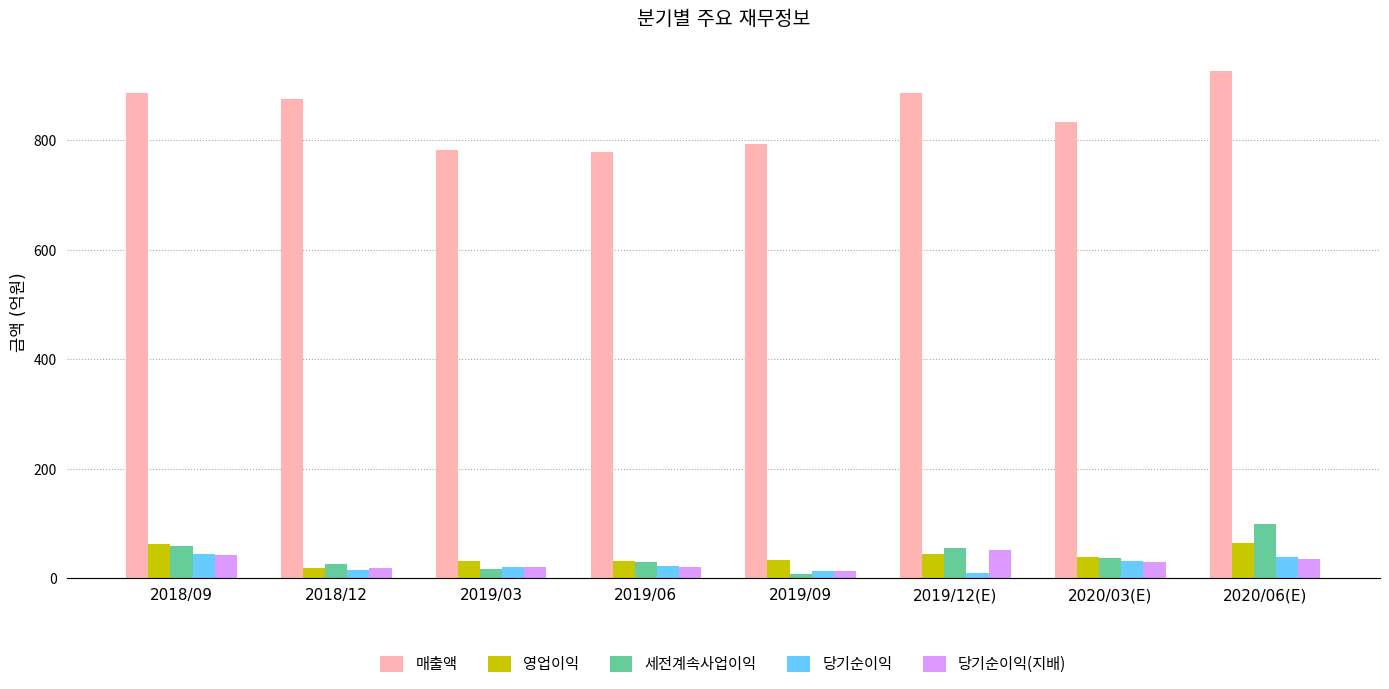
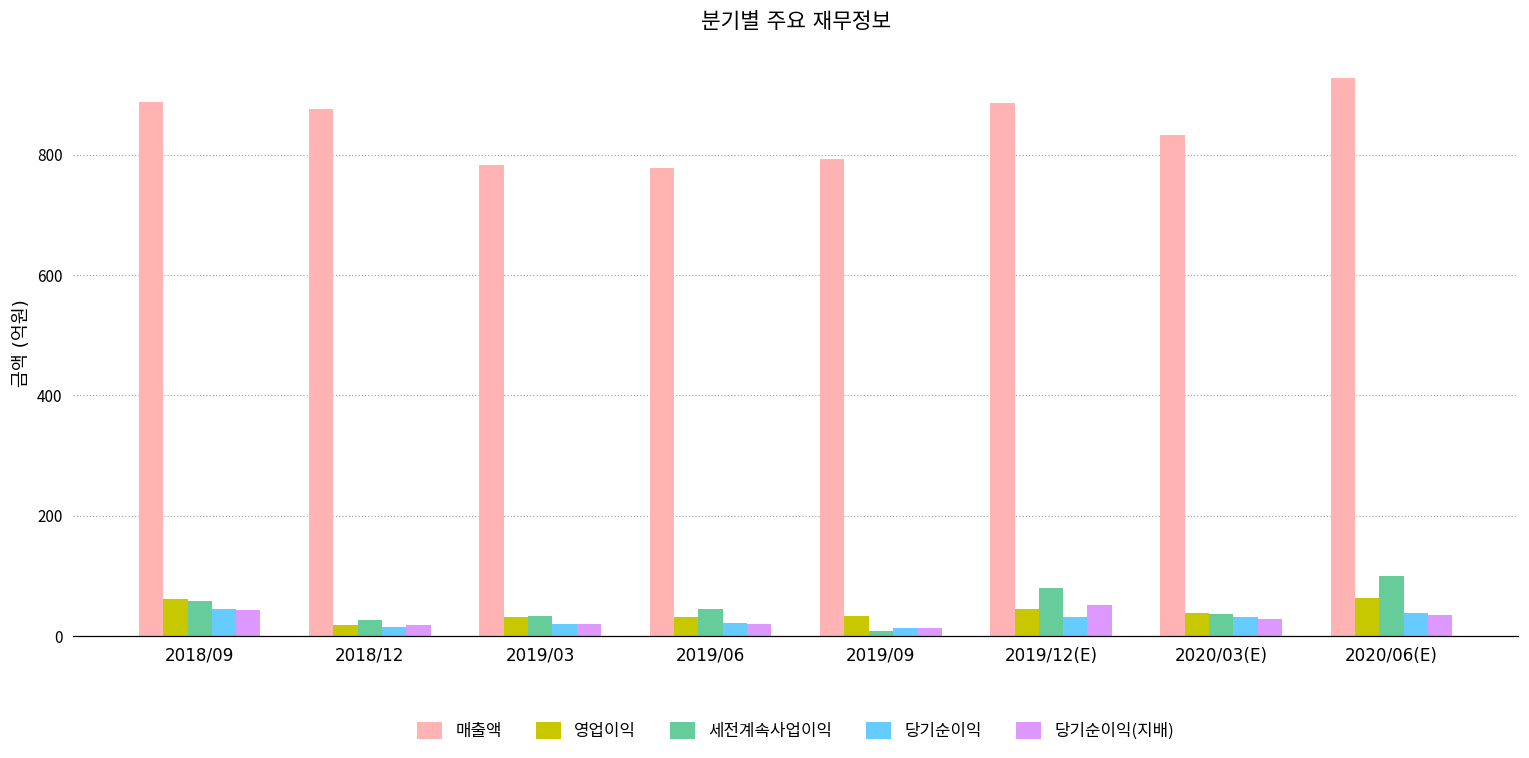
  {
    "매출액": {
      "2018/09": 890,
      "2018/12": 880,
      "2019/03": 780,
      "2019/06": 780,
      "2019/09": 790,
      "2019/12(E)": 890,
      "2020/03(E)": 830,
      "2020/06(E)": 930
    },
    "영업이익": {
      "2018/09": 60,
      "2018/12": 20,
      "2019/03": 30,
      "2019/06": 30,
      "2019/09": 30,
      "2019/12(E)": 50,
      "2020/03(E)": 40,
      "2020/06(E)": 60
    },
    "세전계속사업이익": {
      "2018/09": 60,
      "2018/12": 30,
-     "2019/03": 20,
-     "2019/06": 30,
+     "2019/03": 30,
+     "2019/06": 50,
      "2019/09": 10,
-     "2019/12(E)": 60,
+     "2019/12(E)": 80,
      "2020/03(E)": 40,
      "2020/06(E)": 100
    },
    "당기순이익": {
      "2018/09": 50,
      "2018/12": 20,
      "2019/03": 20,
      "2019/06": 20,
      "2019/09": 10,
-     "2019/12(E)": 10,
+     "2019/12(E)": 30,
      "2020/03(E)": 30,
      "2020/06(E)": 40
    },
    "당기순이익(지배)": {
      "2018/09": 40,
      "2018/12": 20,
      "2019/03": 20,
      "2019/06": 20,
      "2019/09": 10,
      "2019/12(E)": 50,
      "2020/03(E)": 30,
      "2020/06(E)": 40
    }
  }
